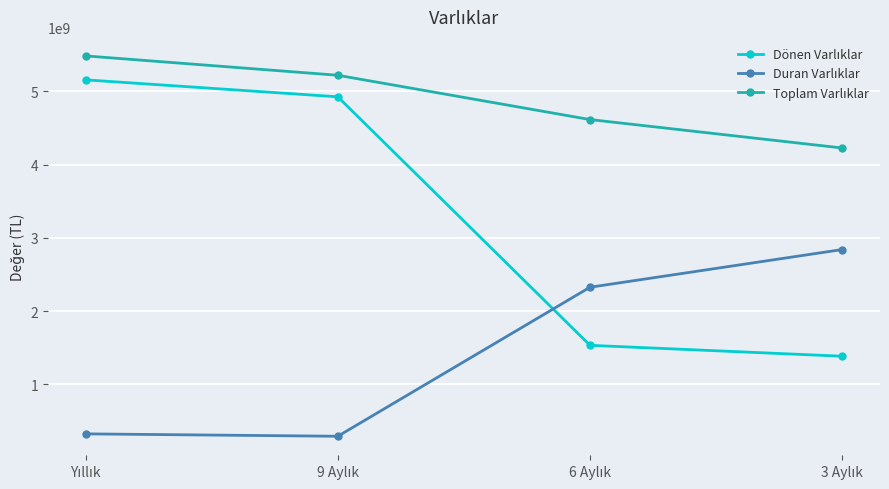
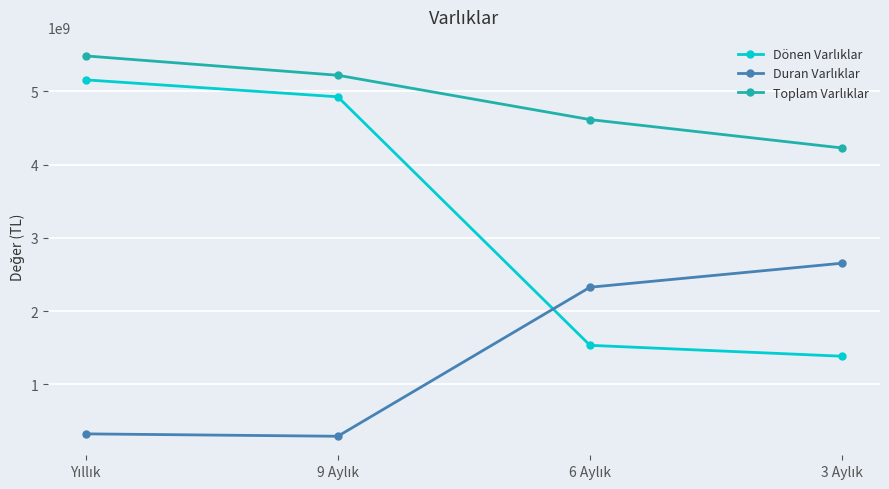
  {
    "Duran Varlıklar": {
      "Yıllık": 300000000,
      "9 Aylık": 300000000,
      "6 Aylık": 2300000000,
-     "3 Aylık": 2800000000
+     "3 Aylık": 2700000000
    }
  }
